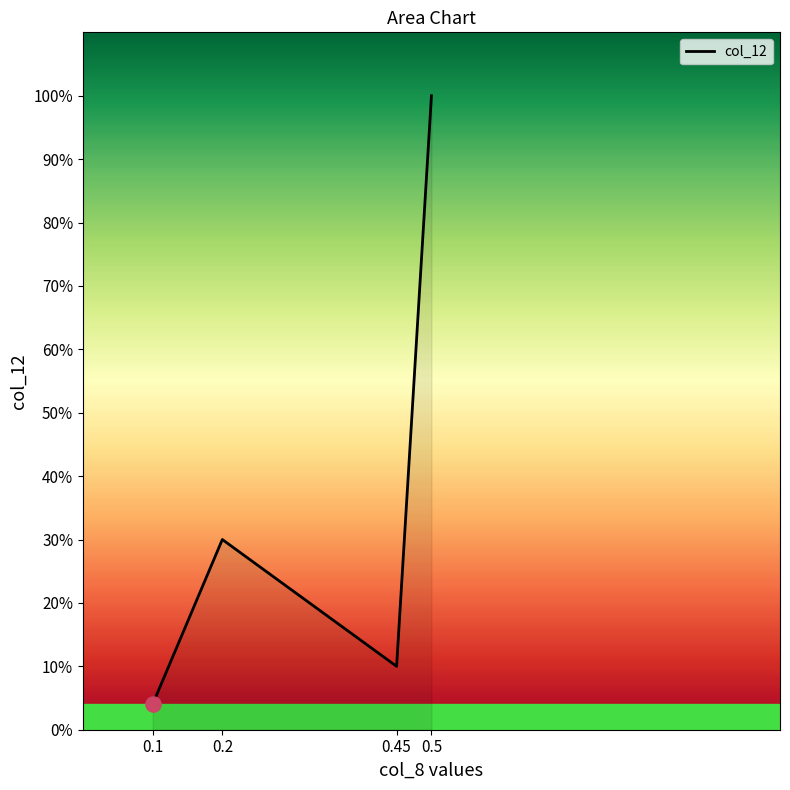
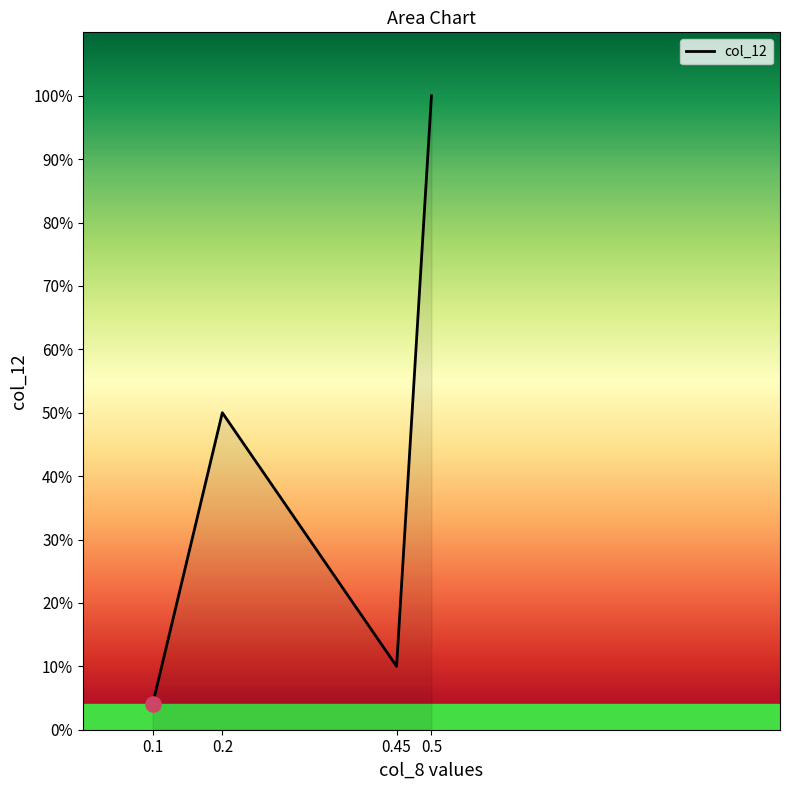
  {
    "col_12": {
-     "0.2": "30%",
+     "0.2": "50%",
      "0.45": "10%",
      "0.5": "100%"
    }
  }
